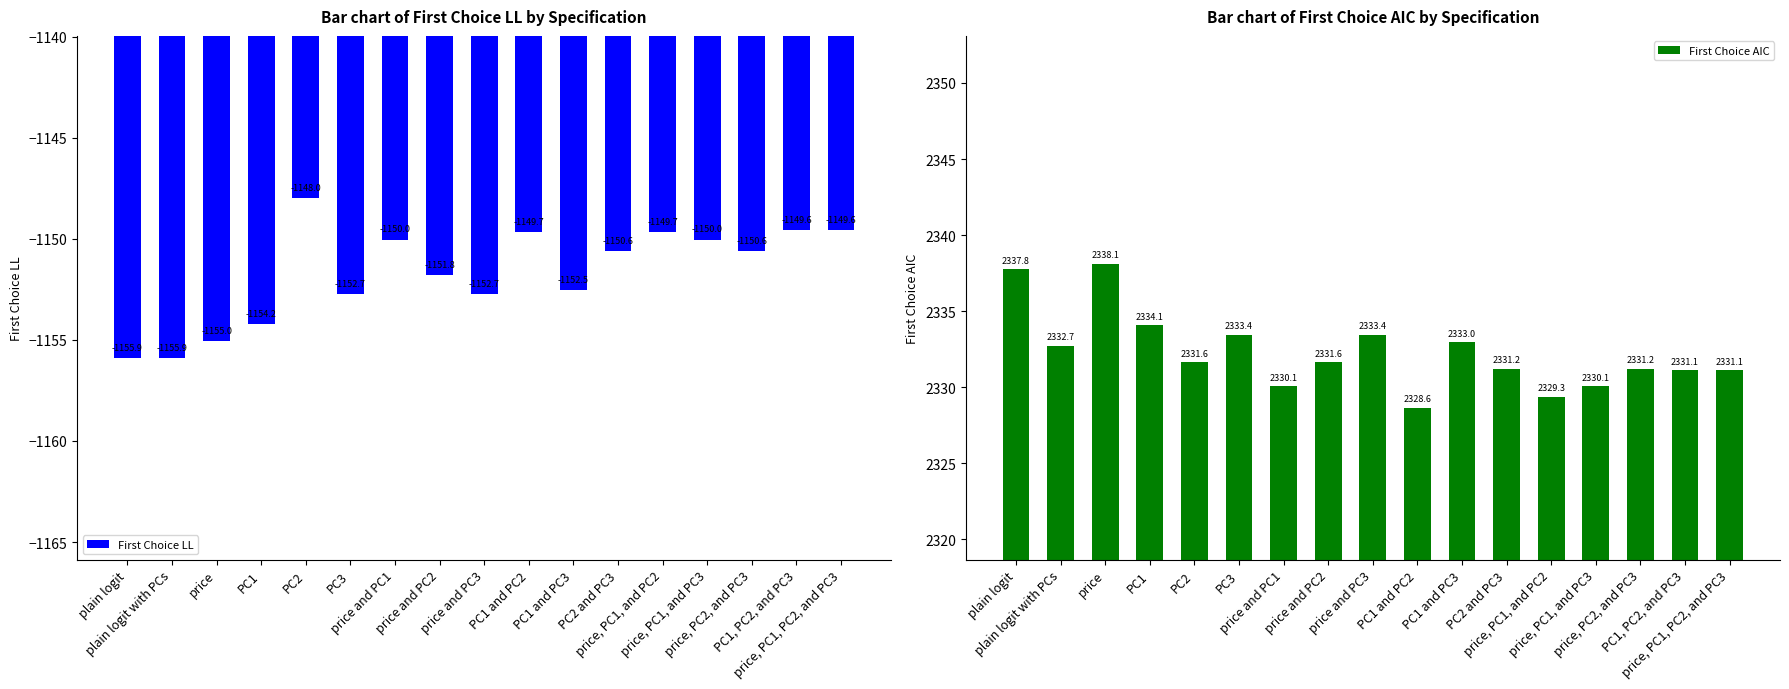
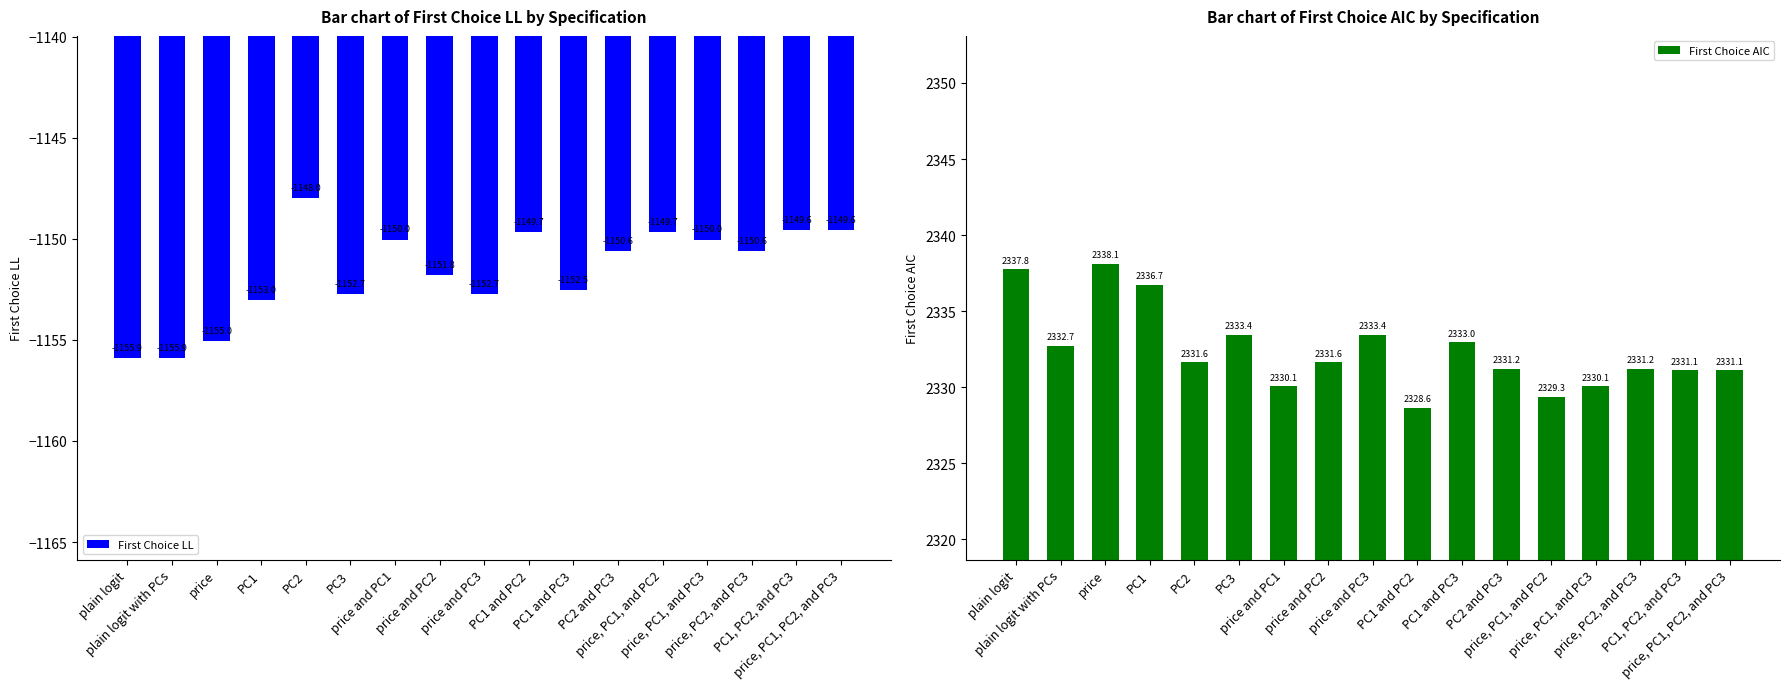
  {
    "Bar chart of First Choice LL by Specification": {
      "plain logit": -1155.9,
      "plain logit with PCs": -1155.9,
      "price": -1155.0,
-     "PC1": -1154.2,
+     "PC1": -1153.0,
      "PC2": -1148.0,
      "PC3": -1152.7,
      "price and PC1": -1150.0,
      "price and PC2": -1151.8,
      "price and PC3": -1152.7,
      "PC1 and PC2": -1149.7,
      "PC1 and PC3": -1152.5,
      "PC2 and PC3": -1150.6,
      "price, PC1, and PC2": -1149.7,
      "price, PC1, and PC3": -1150.0,
      "price, PC2, and PC3": -1150.6,
      "PC1, PC2, and PC3": -1149.6,
      "price, PC1, PC2, and PC3": -1149.6
    },
    "Bar chart of First Choice AIC by Specification": {
      "plain logit": 2337.8,
      "plain logit with PCs": 2332.7,
      "price": 2338.1,
-     "PC1": 2334.1,
+     "PC1": 2336.7,
      "PC2": 2331.6,
      "PC3": 2333.4,
      "price and PC1": 2330.1,
      "price and PC2": 2331.6,
      "price and PC3": 2333.4,
      "PC1 and PC2": 2328.6,
      "PC1 and PC3": 2333.0,
      "PC2 and PC3": 2331.2,
      "price, PC1, and PC2": 2329.3,
      "price, PC1, and PC3": 2330.1,
      "price, PC2, and PC3": 2331.2,
      "PC1, PC2, and PC3": 2331.1,
      "price, PC1, PC2, and PC3": 2331.1
    }
  }
